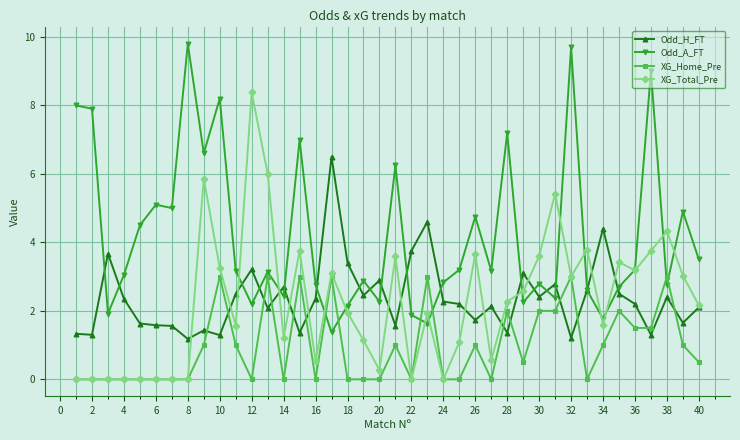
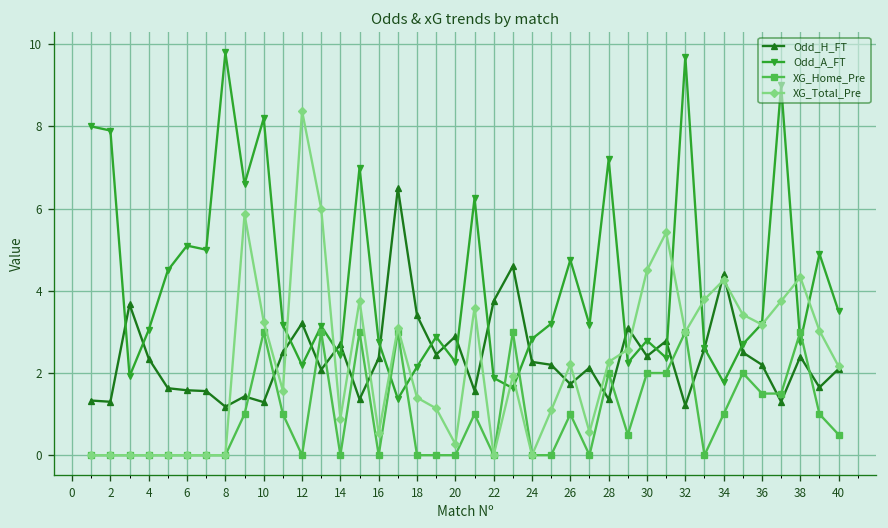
  {
    "XG_Total_Pre": {
      "10": 3.3,
      "12": 8.4,
-     "14": 1.2,
+     "14": 0.9,
      "16": 0.5,
-     "18": 2.0,
+     "18": 1.4,
      "20": 0.3,
-     "26": 3.7,
+     "26": 2.2,
      "28": 2.3,
-     "30": 3.6,
-     "34": 1.6,
+     "30": 4.5,
+     "34": 4.3,
      "38": 4.3
    }
  }
